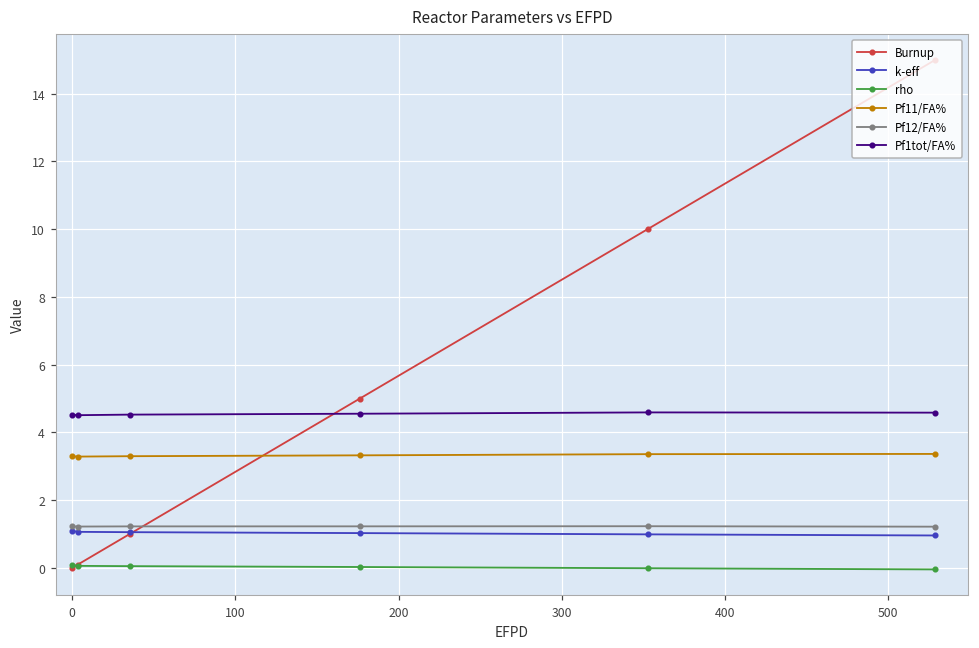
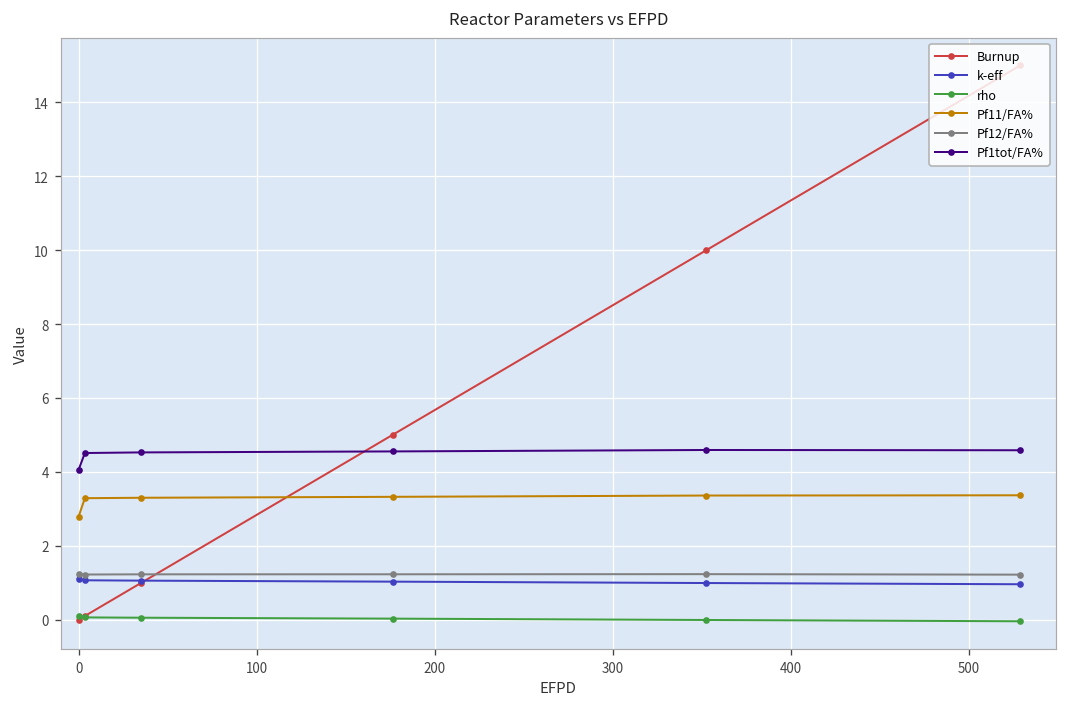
  {
    "Burnup": {
      "0": 0.0
    },
    "k-eff": {
      "0": 1.1
    },
    "rho": {
      "0": 0.1
    },
    "Pf11/FA%": {
-     "0": 3.3
+     "0": 2.8
    },
    "Pf12/FA%": {
      "0": 1.2
    },
    "Pf1tot/FA%": {
-     "0": 4.5
+     "0": 4.1
    }
  }
